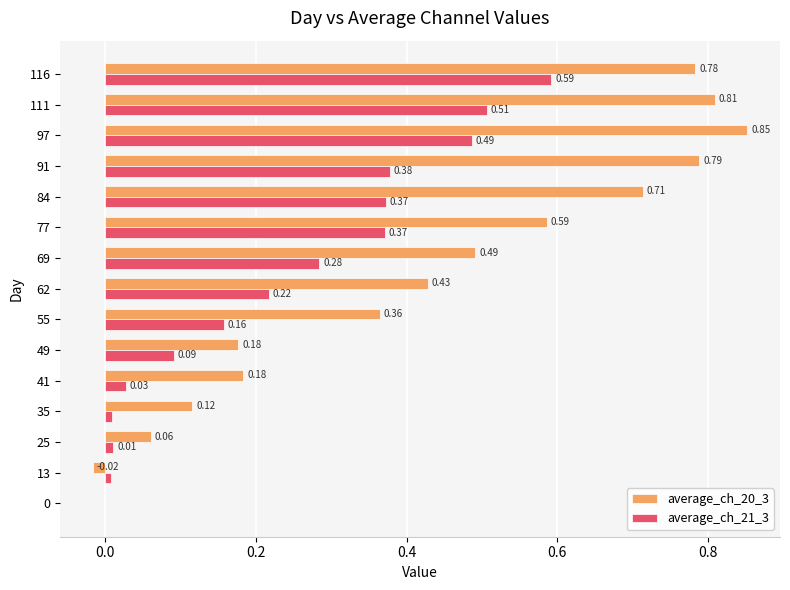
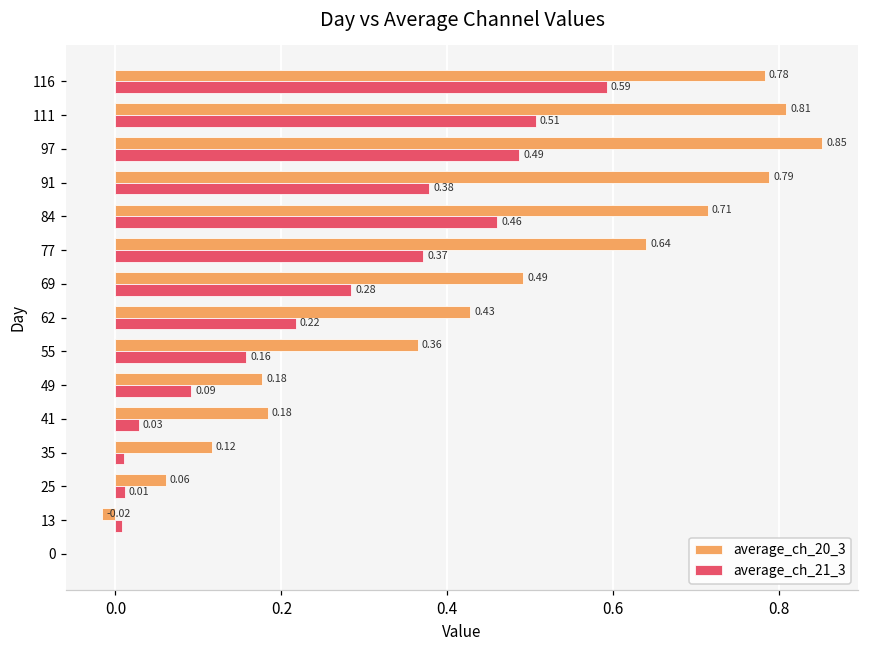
  {
    "average_ch_20_3": {
      "116": 0.78,
      "111": 0.81,
      "97": 0.85,
      "91": 0.79,
      "84": 0.71,
-     "77": 0.59,
+     "77": 0.64,
      "69": 0.49,
      "62": 0.43,
      "55": 0.36,
      "49": 0.18,
      "41": 0.18,
      "35": 0.12,
      "25": 0.06,
      "13": -0.02
    },
    "average_ch_21_3": {
      "116": 0.59,
      "111": 0.51,
      "97": 0.49,
      "91": 0.38,
-     "84": 0.37,
+     "84": 0.46,
      "77": 0.37,
      "69": 0.28,
      "62": 0.22,
      "55": 0.16,
      "49": 0.09,
      "41": 0.03,
      "25": 0.01
    }
  }
